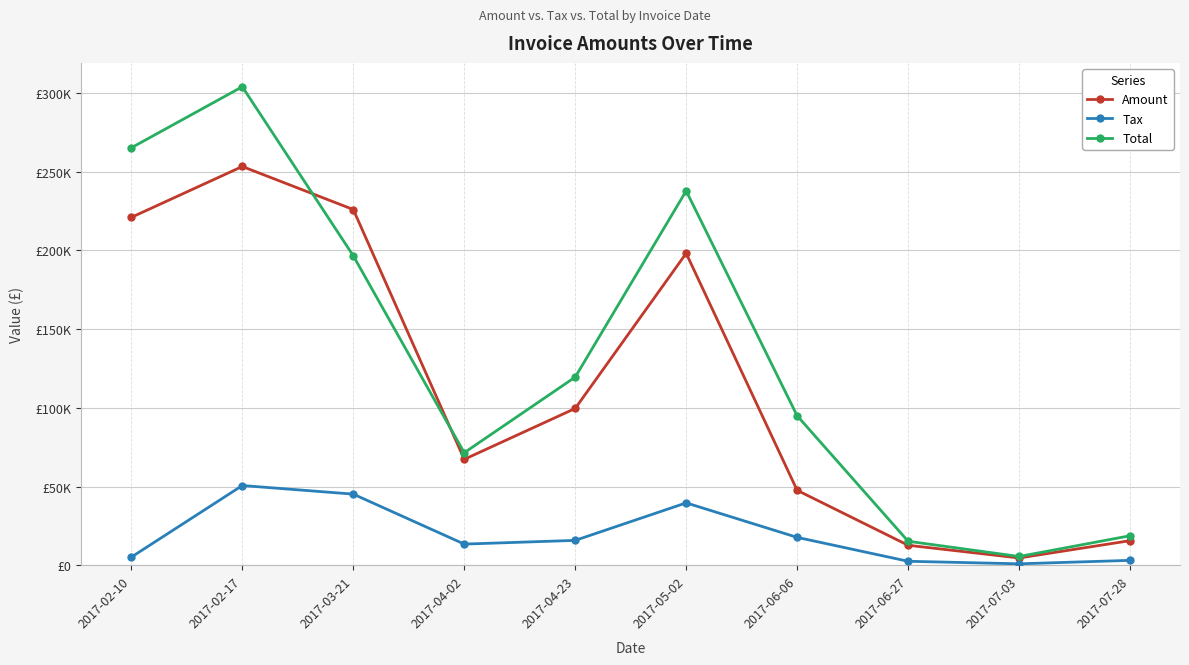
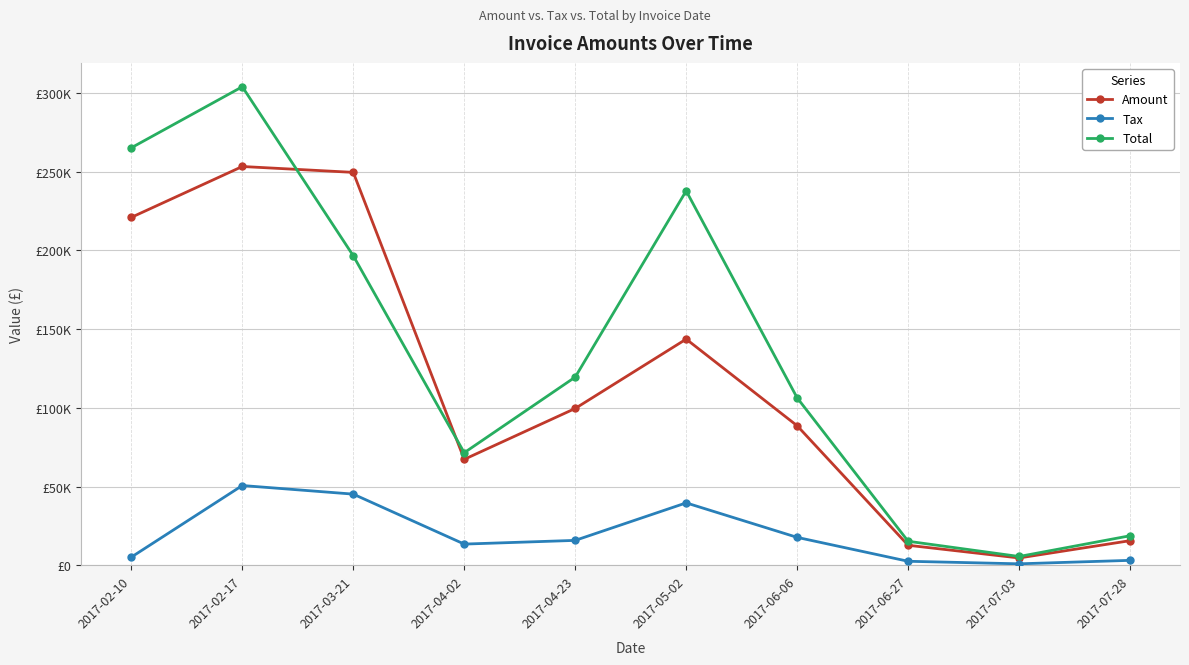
  {
    "Amount": {
      "2017-02-10": "£221000",
      "2017-02-17": "£253000",
-     "2017-03-21": "£226000",
+     "2017-03-21": "£249000",
      "2017-04-02": "£67000",
      "2017-04-23": "£100000",
-     "2017-05-02": "£198000",
-     "2017-06-06": "£48000",
+     "2017-05-02": "£144000",
+     "2017-06-06": "£89000",
      "2017-06-27": "£13000",
      "2017-07-28": "£16000"
    },
    "Tax": {
      "2017-02-10": "£5000",
      "2017-02-17": "£51000",
      "2017-03-21": "£45000",
      "2017-04-02": "£13000",
      "2017-04-23": "£16000",
      "2017-05-02": "£40000",
      "2017-06-06": "£18000",
      "2017-06-27": "£3000",
      "2017-07-03": "£1000",
      "2017-07-28": "£3000"
    },
    "Total": {
      "2017-02-10": "£265000",
      "2017-02-17": "£304000",
      "2017-03-21": "£197000",
      "2017-04-02": "£71000",
      "2017-04-23": "£119000",
      "2017-05-02": "£238000",
-     "2017-06-06": "£95000",
+     "2017-06-06": "£106000",
      "2017-06-27": "£15000",
      "2017-07-28": "£19000"
    }
  }
